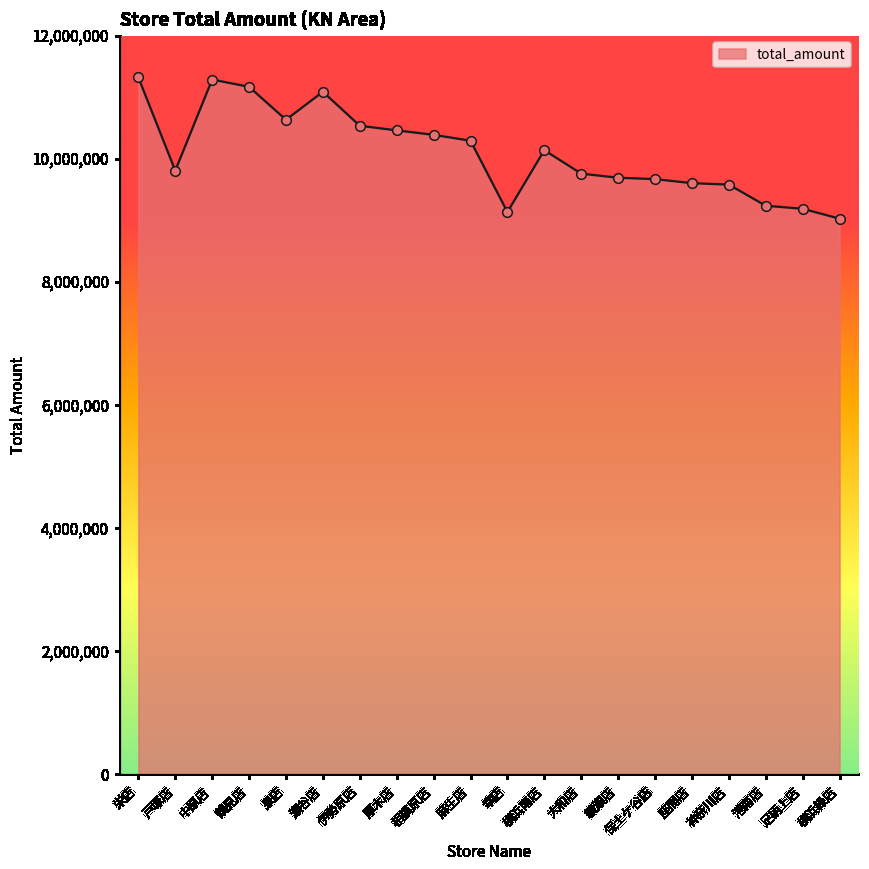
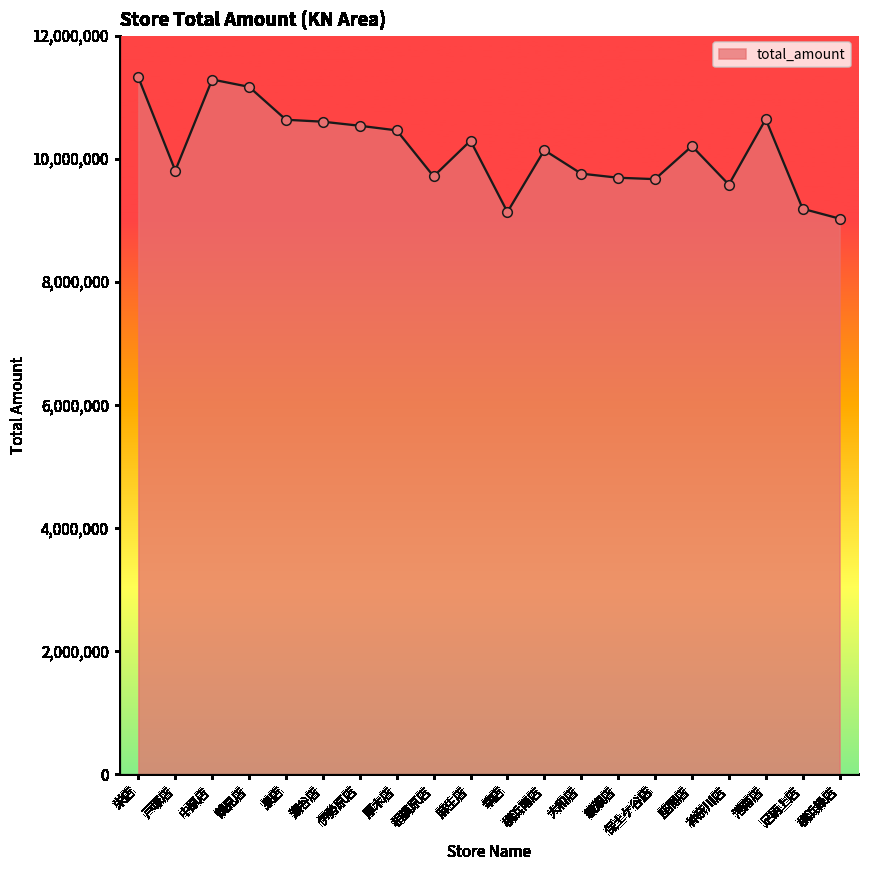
  {
    "栄店": "11,300,000",
    "戸塚店": "9,800,000",
    "中原店": "11,300,000",
    "鶴見店": "11,200,000",
    "泉店": "10,600,000",
-   "瀬谷店": "11,100,000",
+   "瀬谷店": "10,600,000",
    "伊勢原店": "10,500,000",
    "厚木店": "10,500,000",
-   "相模原店": "10,400,000",
+   "相模原店": "9,700,000",
    "麻生店": "10,300,000",
    "幸店": "9,100,000",
    "横浜南店": "10,100,000",
    "大和店": "9,800,000",
    "綾瀬店": "9,700,000",
    "保土ケ谷店": "9,700,000",
-   "座間店": "9,600,000",
+   "座間店": "10,200,000",
    "神奈川店": "9,600,000",
-   "港南店": "9,200,000",
+   "港南店": "10,600,000",
    "足柄上店": "9,200,000",
    "横浜緑店": "9,000,000"
  }
